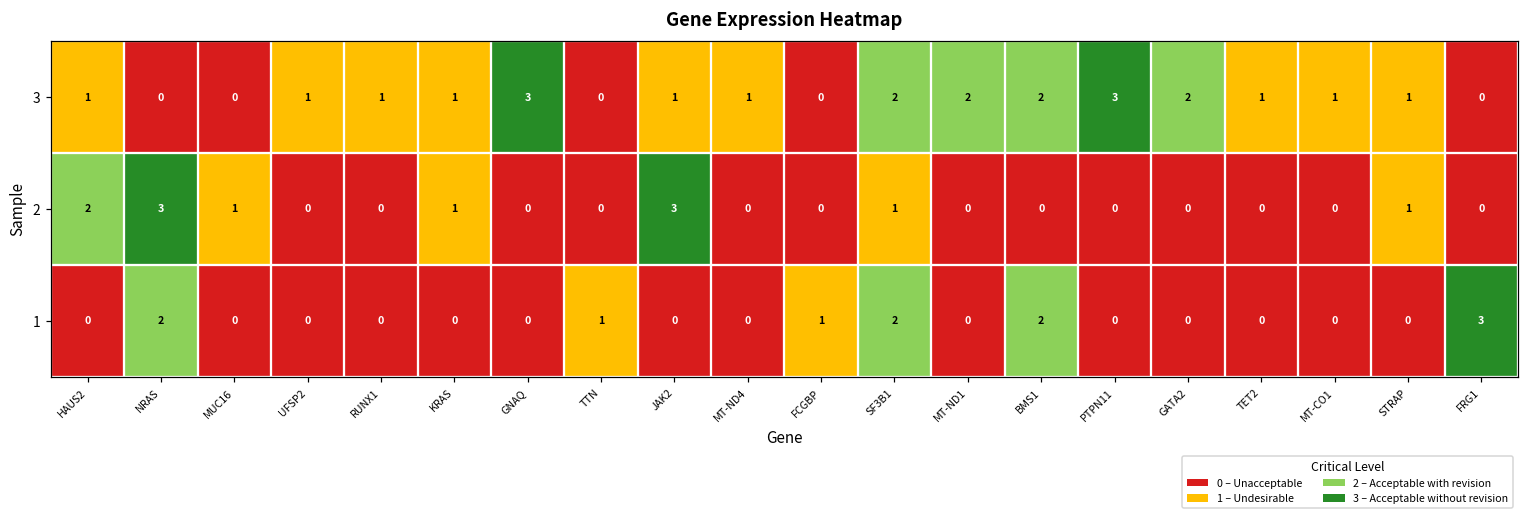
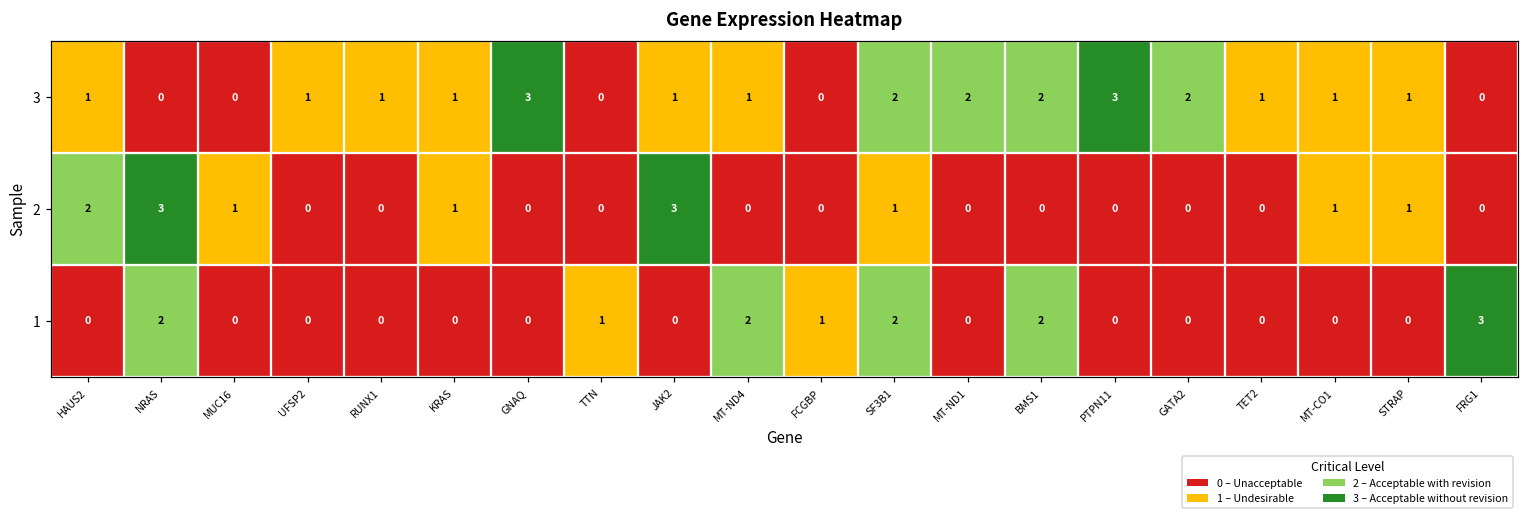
  {
    "3": {
      "HAUS2": 1,
      "NRAS": 0,
      "MUC16": 0,
      "UFSP2": 1,
      "RUNX1": 1,
      "KRAS": 1,
      "GNAQ": 3,
      "TTN": 0,
      "JAK2": 1,
      "MT-ND4": 1,
      "FCGBP": 0,
      "SF3B1": 2,
      "MT-ND1": 2,
      "BMS1": 2,
      "PTPN11": 3,
      "GATA2": 2,
      "TET2": 1,
      "MT-CO1": 1,
      "STRAP": 1,
      "FRG1": 0
    },
    "2": {
      "HAUS2": 2,
      "NRAS": 3,
      "MUC16": 1,
      "UFSP2": 0,
      "RUNX1": 0,
      "KRAS": 1,
      "GNAQ": 0,
      "TTN": 0,
      "JAK2": 3,
      "MT-ND4": 0,
      "FCGBP": 0,
      "SF3B1": 1,
      "MT-ND1": 0,
      "BMS1": 0,
      "PTPN11": 0,
      "GATA2": 0,
      "TET2": 0,
-     "MT-CO1": 0,
+     "MT-CO1": 1,
      "STRAP": 1,
      "FRG1": 0
    },
    "1": {
      "HAUS2": 0,
      "NRAS": 2,
      "MUC16": 0,
      "UFSP2": 0,
      "RUNX1": 0,
      "KRAS": 0,
      "GNAQ": 0,
      "TTN": 1,
      "JAK2": 0,
-     "MT-ND4": 0,
+     "MT-ND4": 2,
      "FCGBP": 1,
      "SF3B1": 2,
      "MT-ND1": 0,
      "BMS1": 2,
      "PTPN11": 0,
      "GATA2": 0,
      "TET2": 0,
      "MT-CO1": 0,
      "STRAP": 0,
      "FRG1": 3
    }
  }
